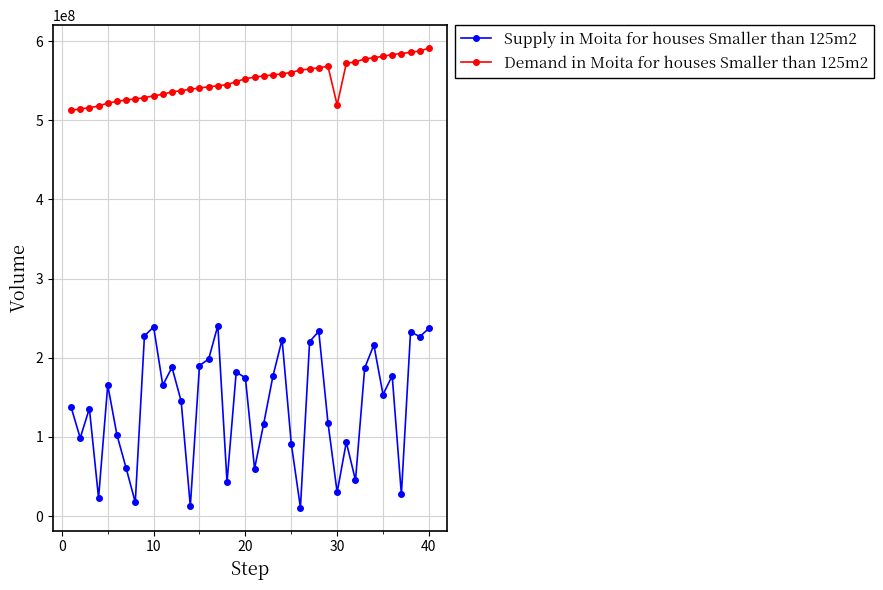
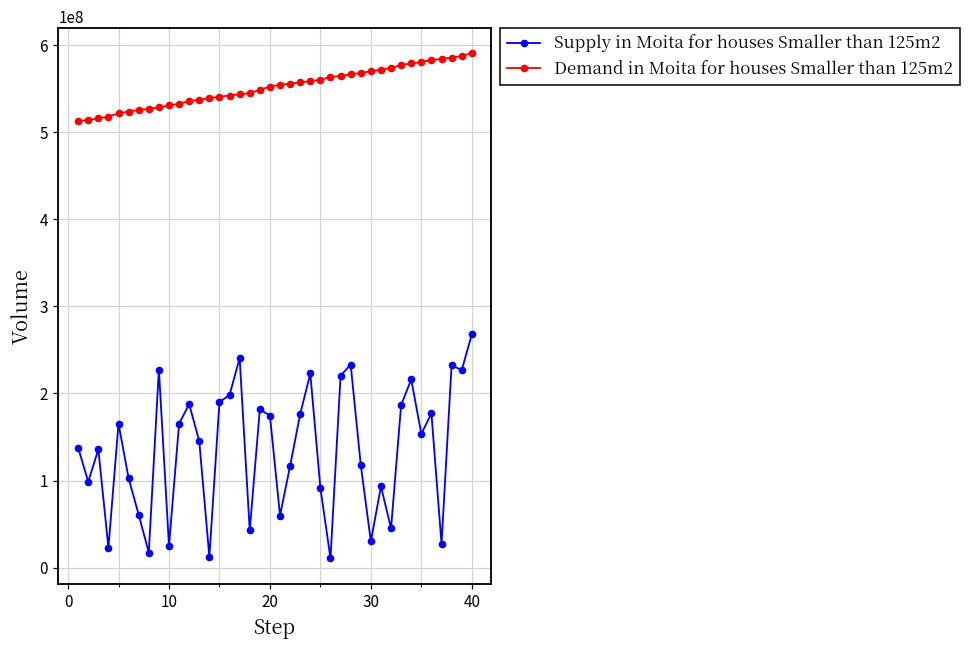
  {
    "Supply in Moita for houses Smaller than 125m2": {
-     "10": 240000000,
+     "10": 30000000,
      "20": 170000000,
      "30": 30000000,
-     "40": 240000000
+     "40": 270000000
    },
    "Demand in Moita for houses Smaller than 125m2": {
      "10": 530000000,
      "20": 550000000,
-     "30": 520000000,
+     "30": 570000000,
      "40": 590000000
    }
  }
